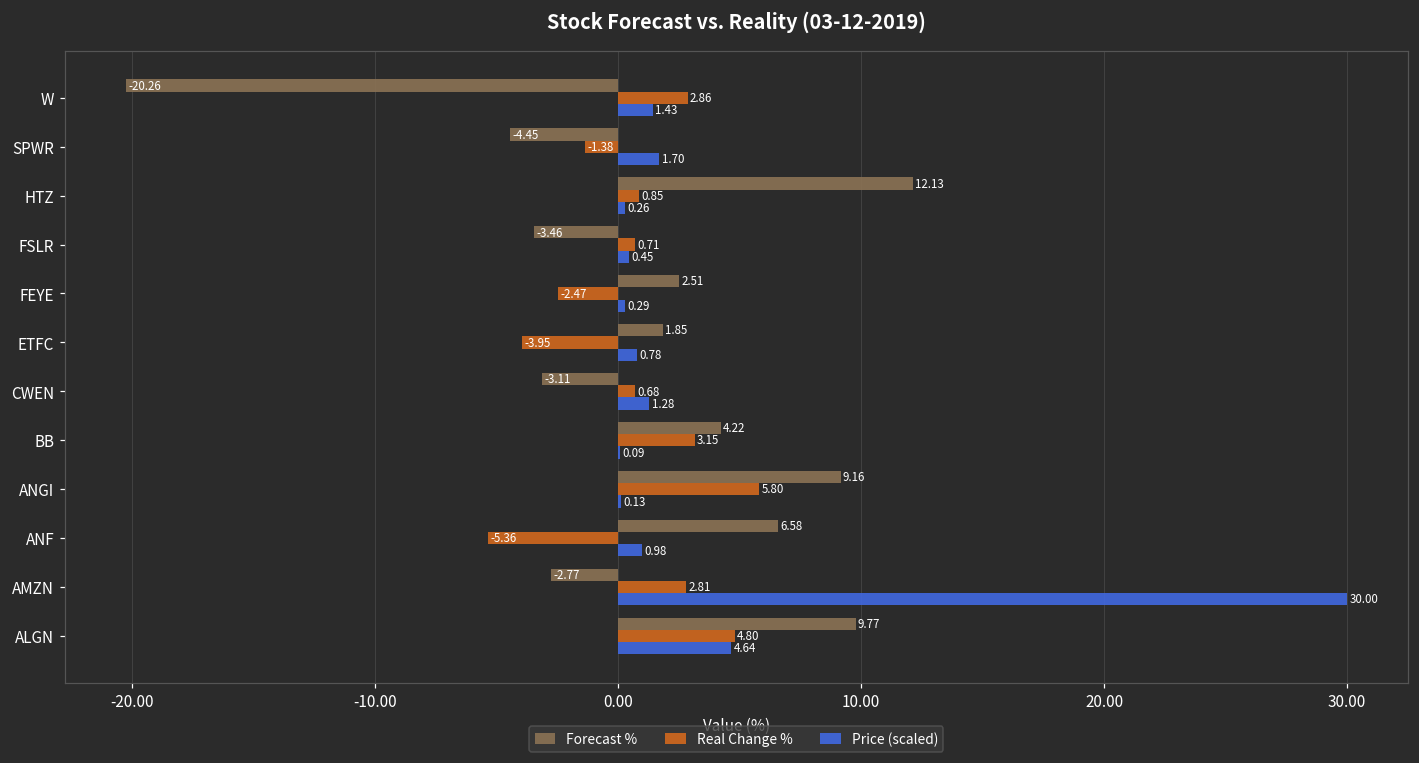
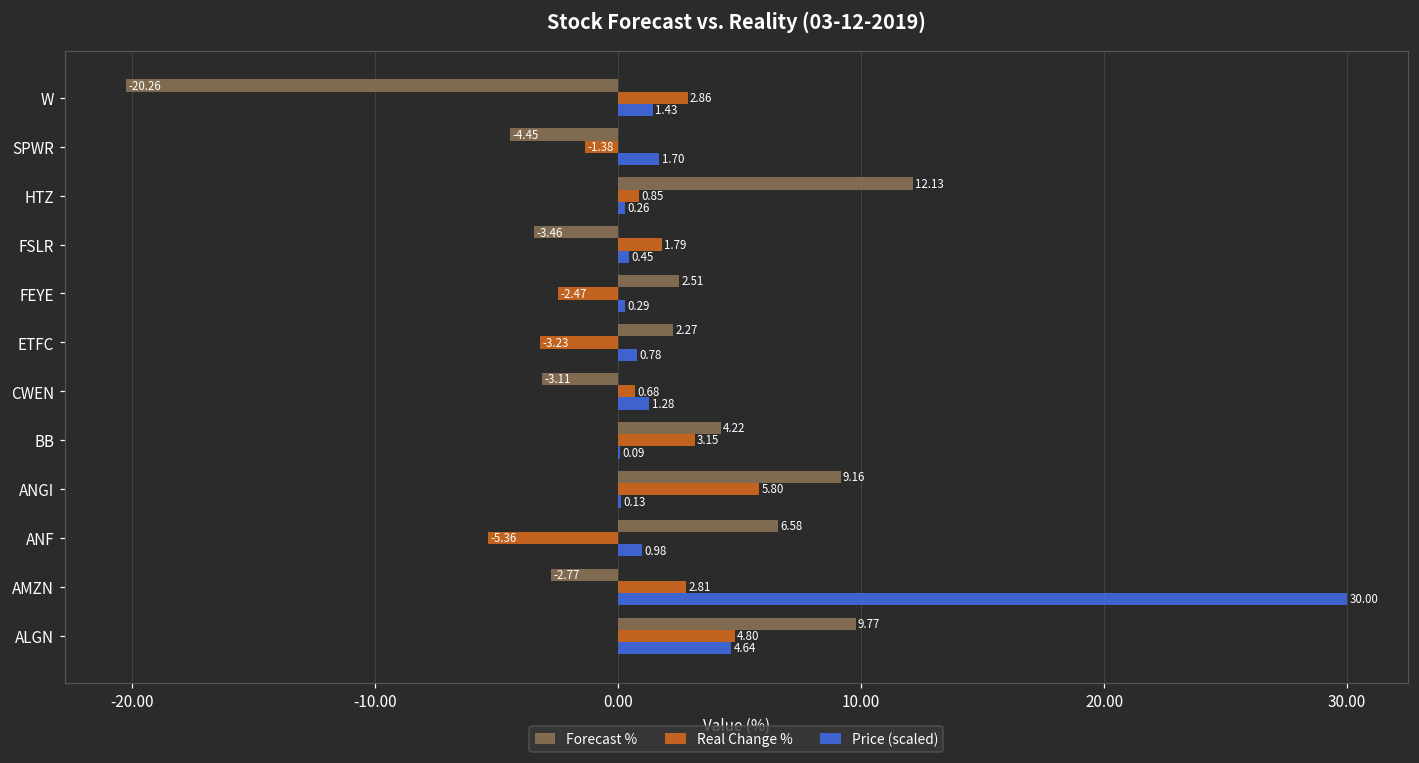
  {
    "Forecast %": {
      "W": -20.26,
      "SPWR": -4.45,
      "HTZ": 12.13,
      "FSLR": -3.46,
      "FEYE": 2.51,
-     "ETFC": 1.85,
+     "ETFC": 2.27,
      "CWEN": -3.11,
      "BB": 4.22,
      "ANGI": 9.16,
      "ANF": 6.58,
      "AMZN": -2.77,
      "ALGN": 9.77
    },
    "Real Change %": {
      "W": 2.86,
      "SPWR": -1.38,
      "HTZ": 0.85,
-     "FSLR": 0.71,
+     "FSLR": 1.79,
      "FEYE": -2.47,
-     "ETFC": -3.95,
+     "ETFC": -3.23,
      "CWEN": 0.68,
      "BB": 3.15,
      "ANGI": 5.80,
      "ANF": -5.36,
      "AMZN": 2.81,
      "ALGN": 4.80
    },
    "Price (scaled)": {
      "W": 1.43,
      "SPWR": 1.70,
      "HTZ": 0.26,
      "FSLR": 0.45,
      "FEYE": 0.29,
      "ETFC": 0.78,
      "CWEN": 1.28,
      "BB": 0.09,
      "ANGI": 0.13,
      "ANF": 0.98,
      "AMZN": 30.00,
      "ALGN": 4.64
    }
  }
